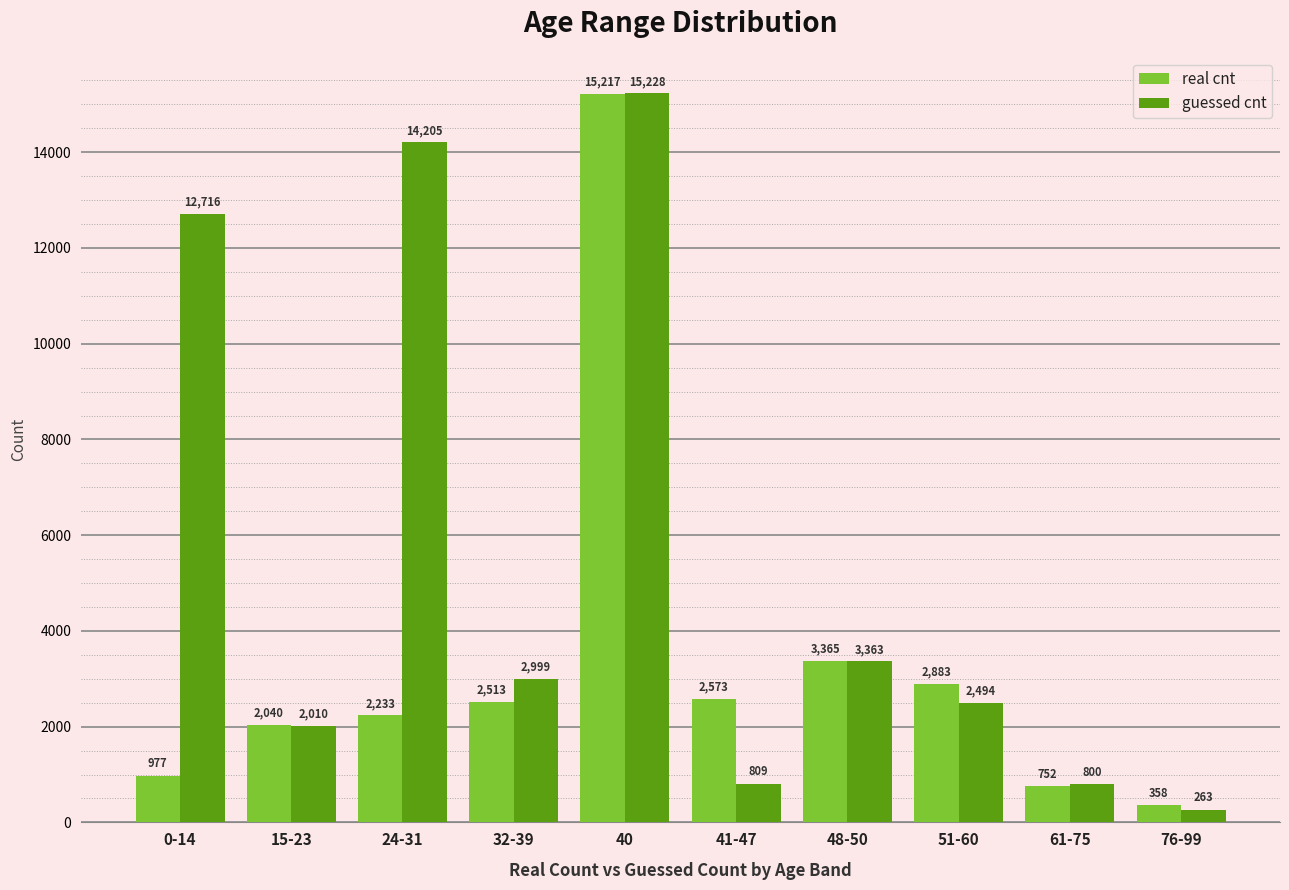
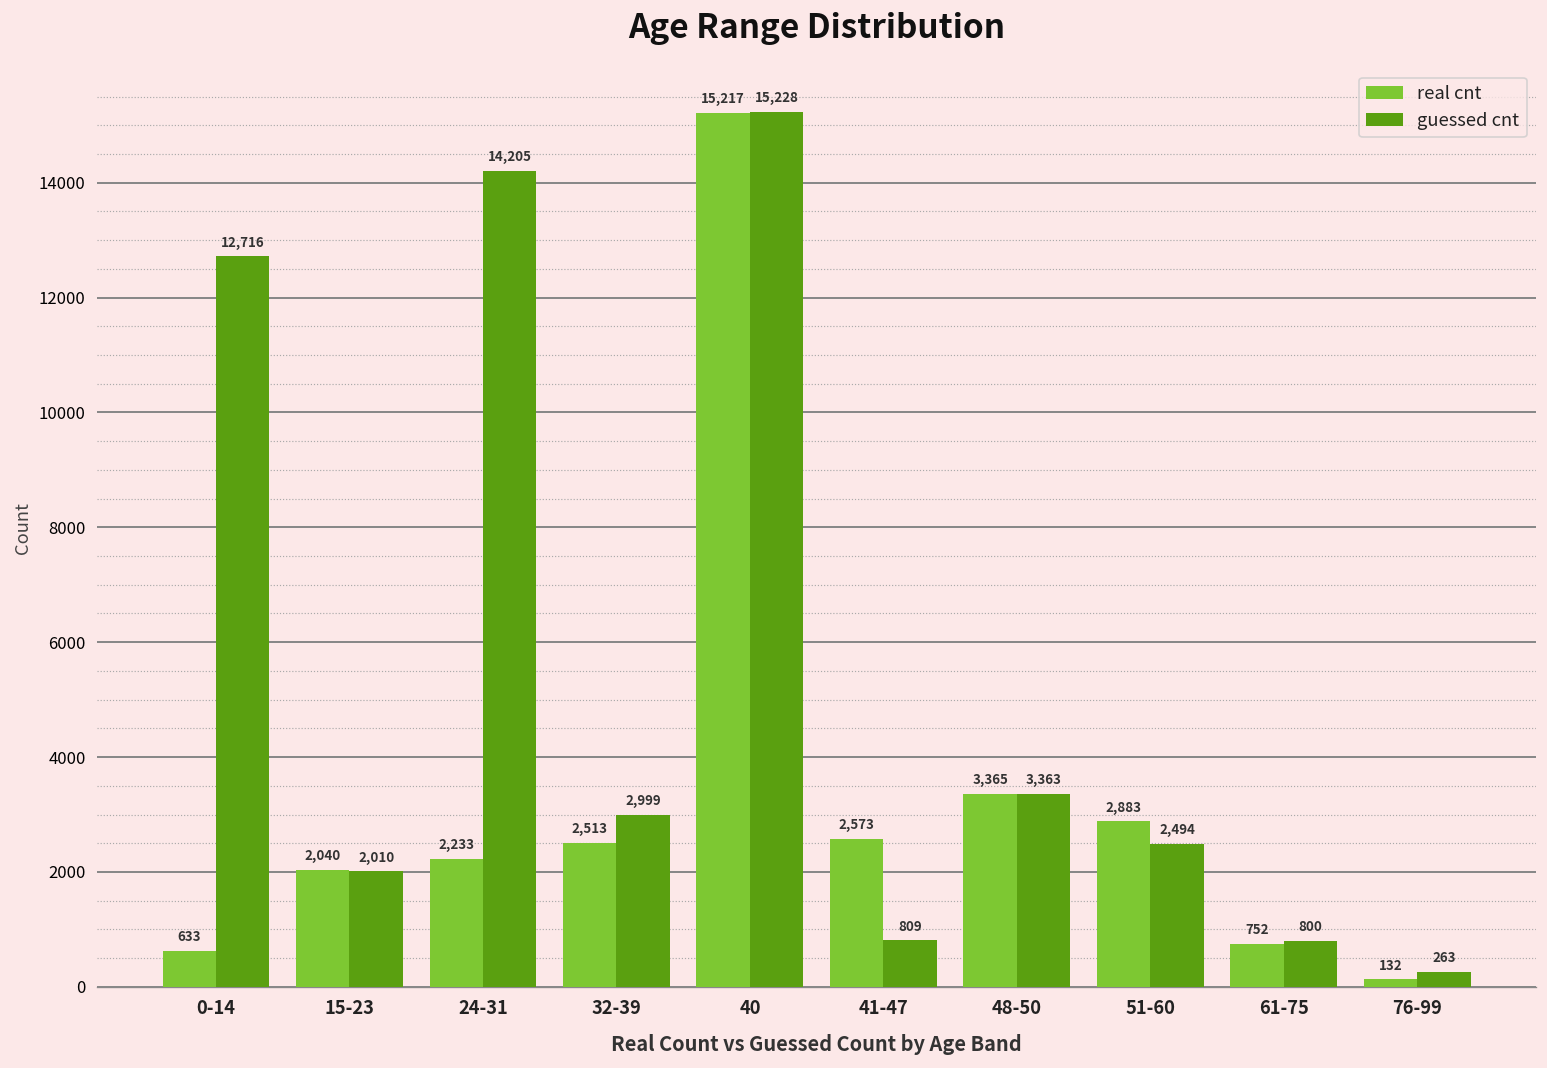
  {
    "real cnt": {
-     "0-14": "977",
+     "0-14": "633",
      "15-23": "2,040",
      "24-31": "2,233",
      "32-39": "2,513",
      "40": "15,217",
      "41-47": "2,573",
      "48-50": "3,365",
      "51-60": "2,883",
      "61-75": "752",
-     "76-99": "358"
+     "76-99": "132"
    },
    "guessed cnt": {
      "0-14": "12,716",
      "15-23": "2,010",
      "24-31": "14,205",
      "32-39": "2,999",
      "40": "15,228",
      "41-47": "809",
      "48-50": "3,363",
      "51-60": "2,494",
      "61-75": "800",
      "76-99": "263"
    }
  }
